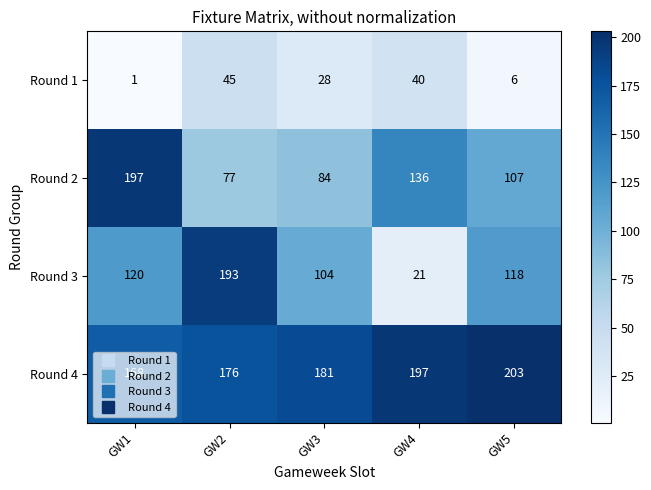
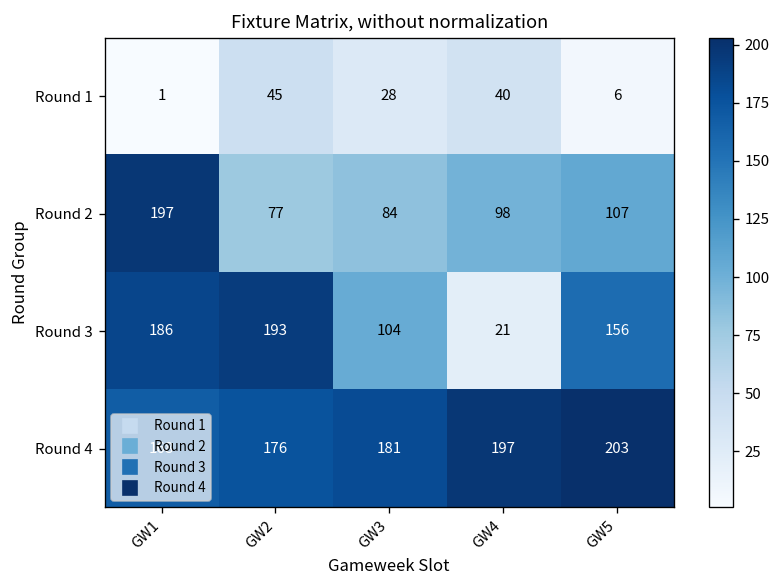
  {
    "Round 1": {
      "GW1": 1,
      "GW2": 45,
      "GW3": 28,
      "GW4": 40,
      "GW5": 6
    },
    "Round 2": {
      "GW1": 197,
      "GW2": 77,
      "GW3": 84,
-     "GW4": 136,
+     "GW4": 98,
      "GW5": 107
    },
    "Round 3": {
-     "GW1": 120,
+     "GW1": 186,
      "GW2": 193,
      "GW3": 104,
      "GW4": 21,
-     "GW5": 118
+     "GW5": 156
    },
    "Round 4": {
      "GW2": 176,
      "GW3": 181,
      "GW4": 197,
      "GW5": 203
    }
  }
